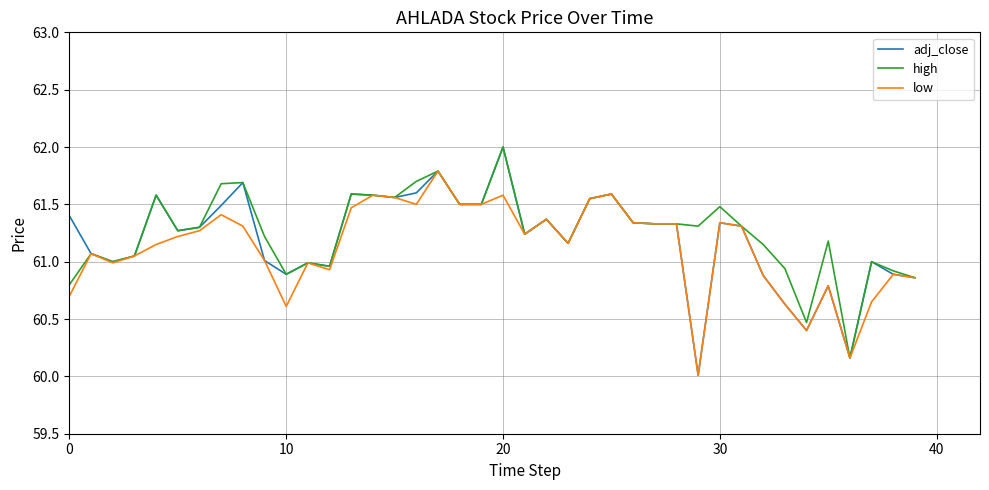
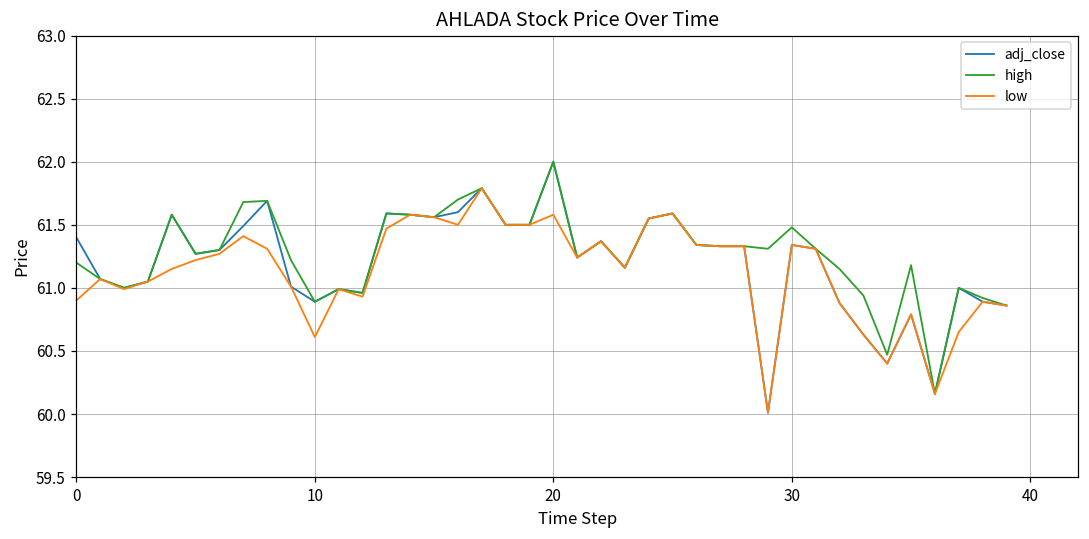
  {
    "adj_close": {
      "0": 61.4
    },
    "high": {
-     "0": 60.8,
+     "0": 61.2,
      "30": 61.5
    },
    "low": {
-     "0": 60.7,
+     "0": 60.9,
      "10": 60.6,
      "20": 61.6
    }
  }
